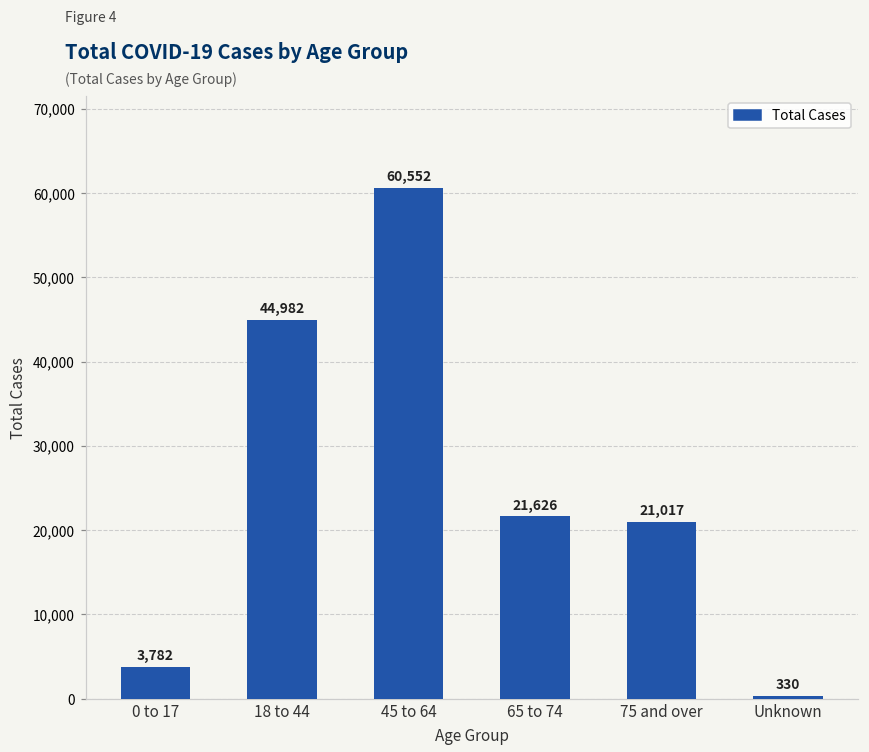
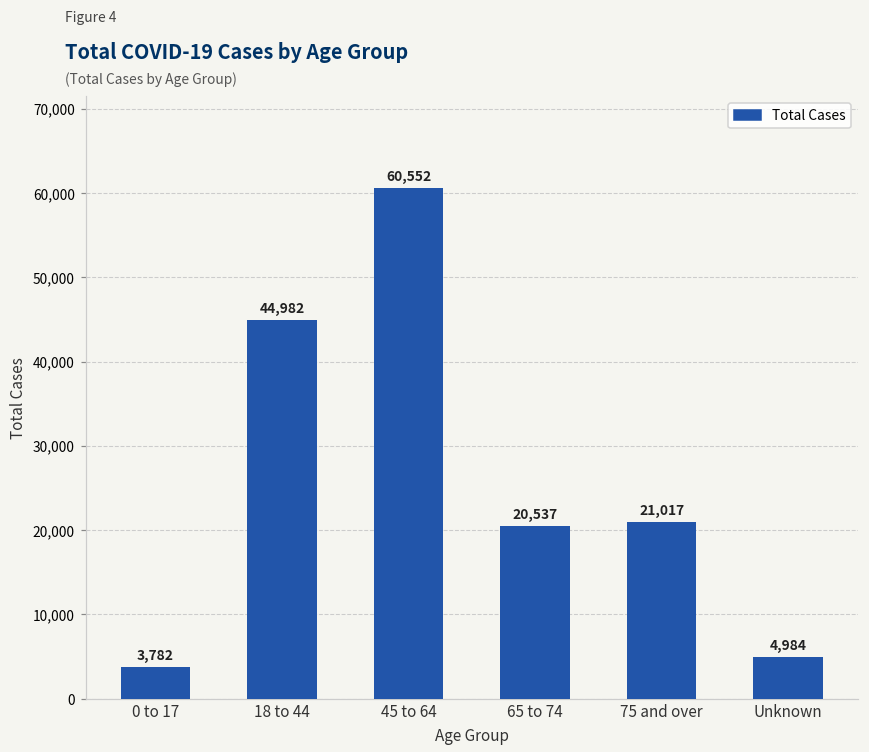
  {
    "0 to 17": "3,782",
    "18 to 44": "44,982",
    "45 to 64": "60,552",
-   "65 to 74": "21,626",
+   "65 to 74": "20,537",
    "75 and over": "21,017",
-   "Unknown": "330"
+   "Unknown": "4,984"
  }
